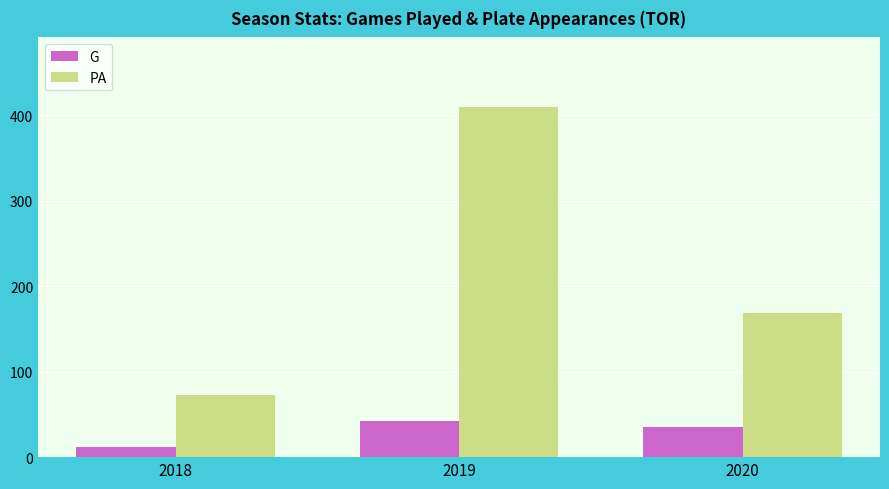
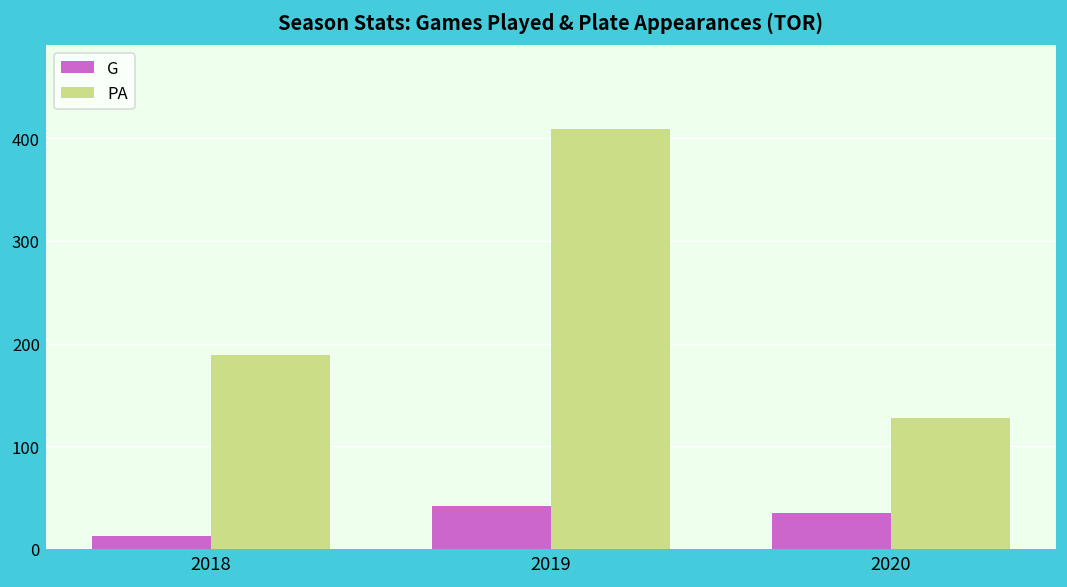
  {
    "G": {
      "2018": 10,
      "2019": 40,
      "2020": 40
    },
    "PA": {
-     "2018": 70,
+     "2018": 190,
      "2019": 410,
-     "2020": 170
+     "2020": 130
    }
  }
